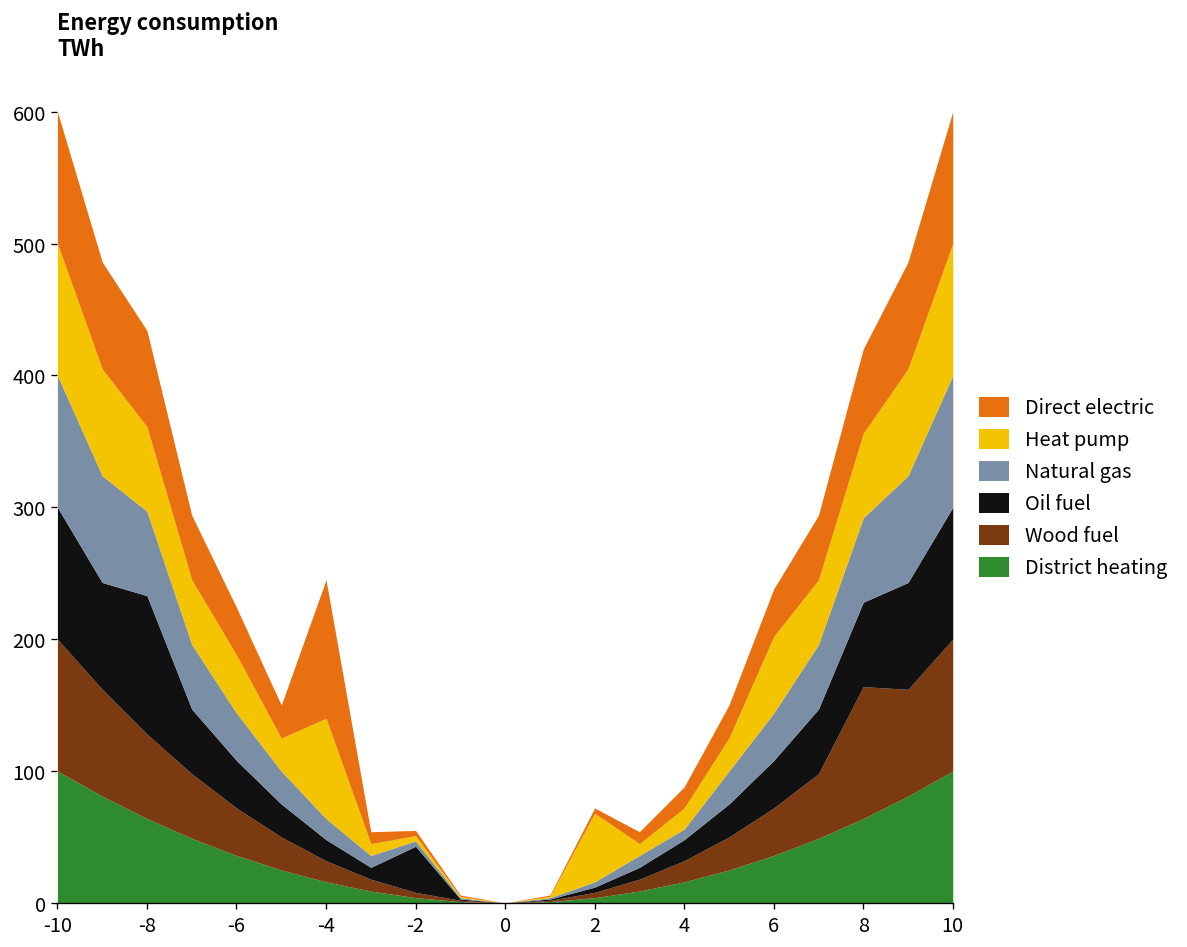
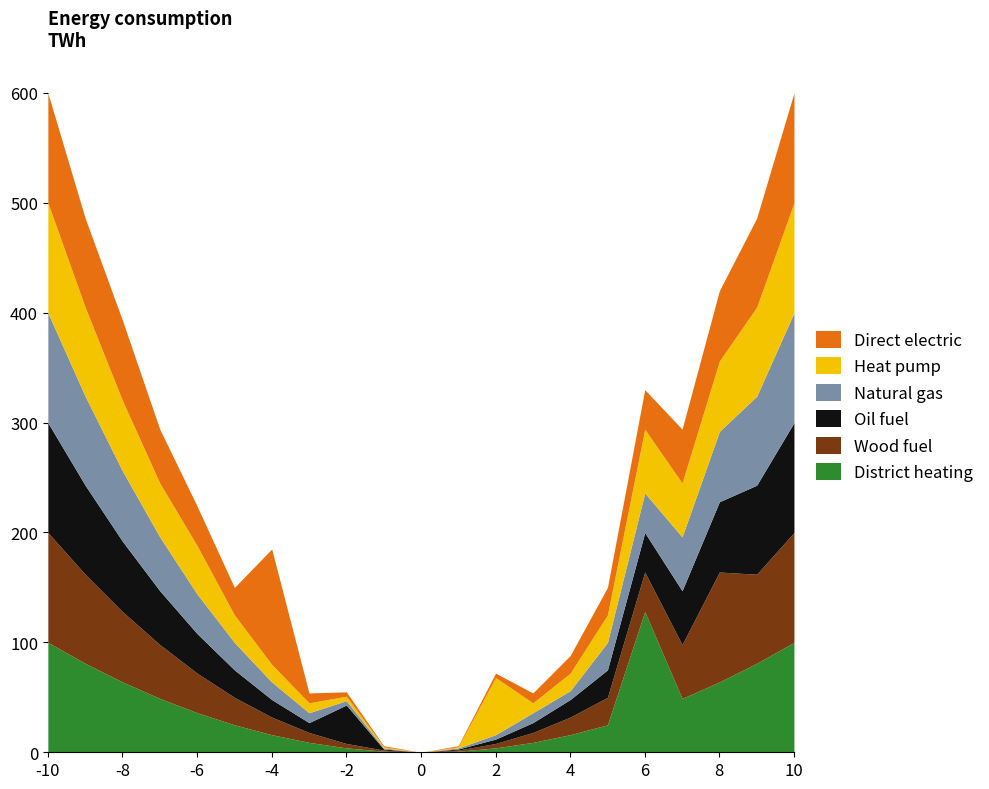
  {
    "District heating": {
-     "6": 36
+     "6": 128
    },
    "Oil fuel": {
-     "-8": 105
+     "-8": 64
    },
    "Heat pump": {
-     "-4": 76
+     "-4": 16
    },
    "Direct electric": {
      "-10": 100,
      "-8": 73,
      "-6": 36,
      "-4": 105,
      "-2": 4,
      "2": 4,
      "4": 16,
      "6": 36,
      "8": 64,
      "10": 100
    }
  }
